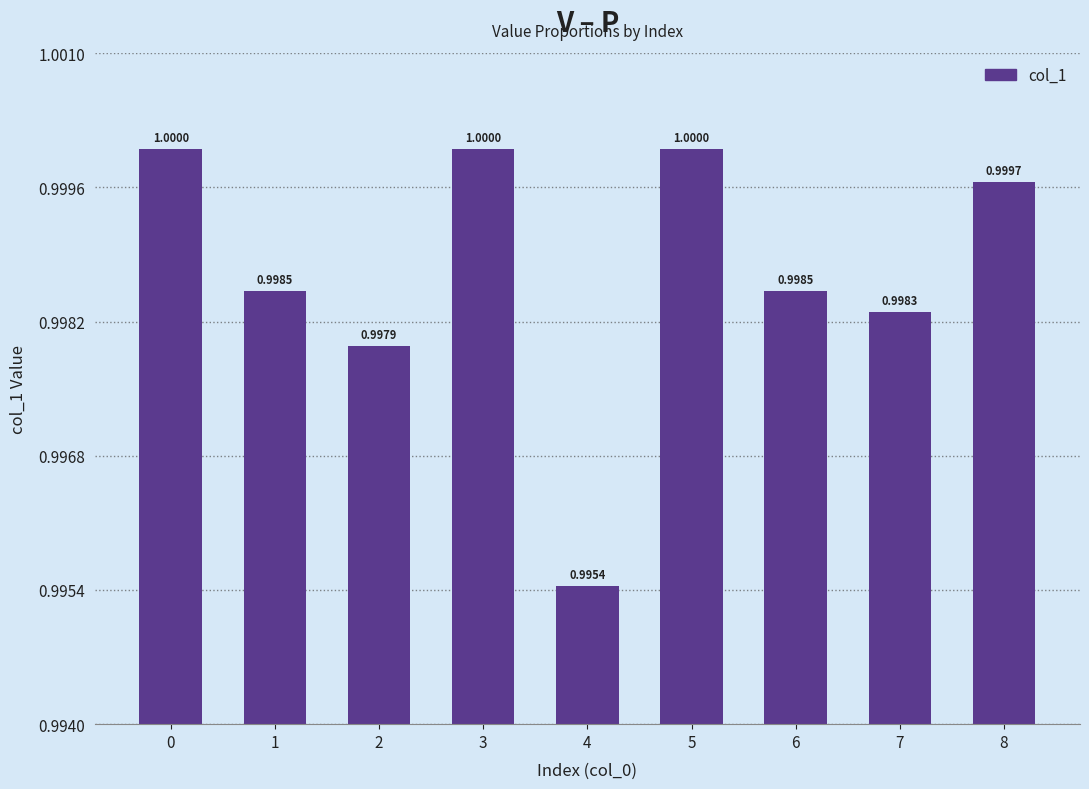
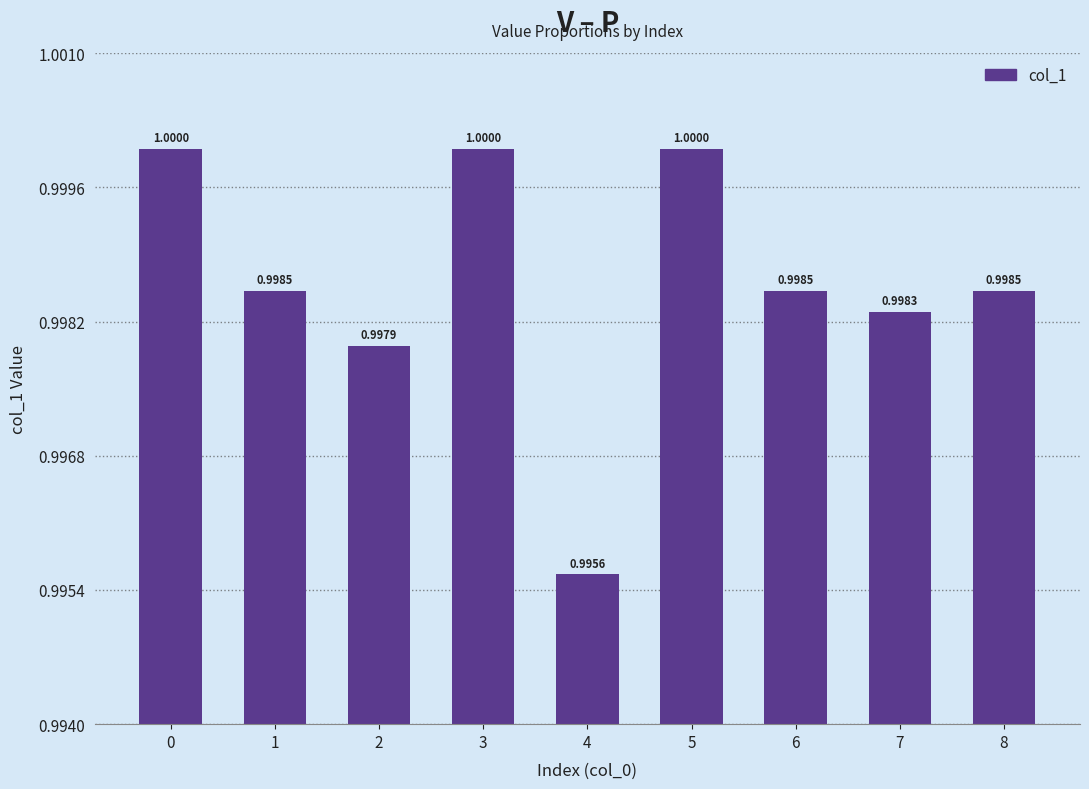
  {
    "0": 1.0000,
    "1": 0.9985,
    "2": 0.9979,
    "3": 1.0000,
-   "4": 0.9954,
+   "4": 0.9956,
    "5": 1.0000,
    "6": 0.9985,
    "7": 0.9983,
-   "8": 0.9997
+   "8": 0.9985
  }
